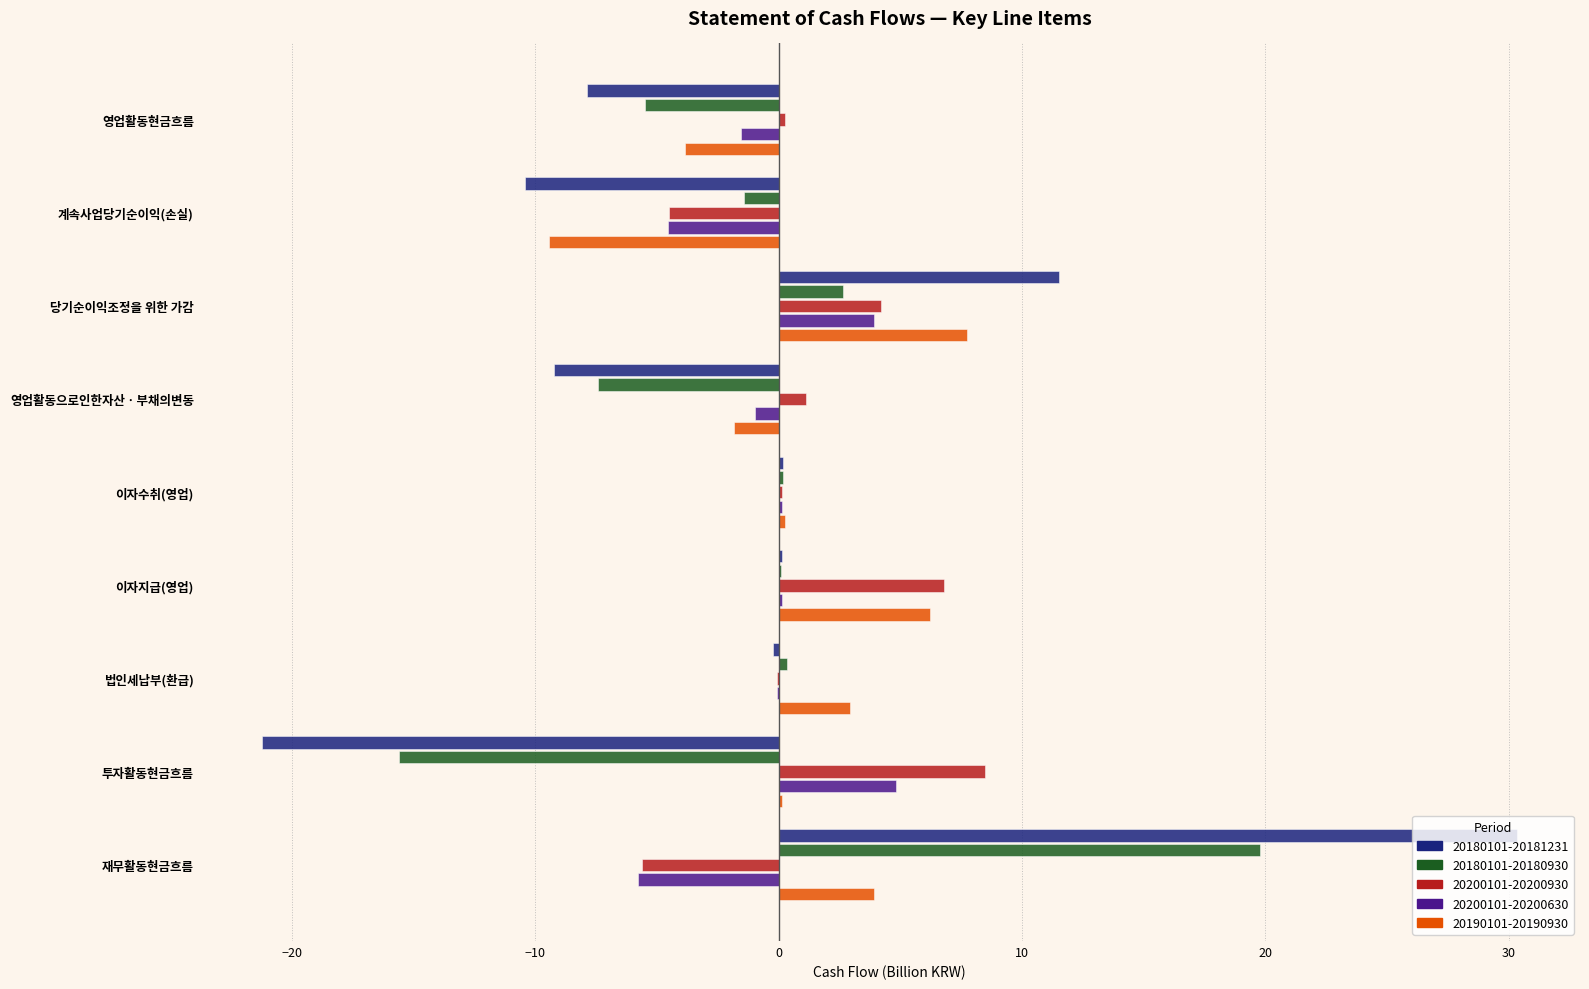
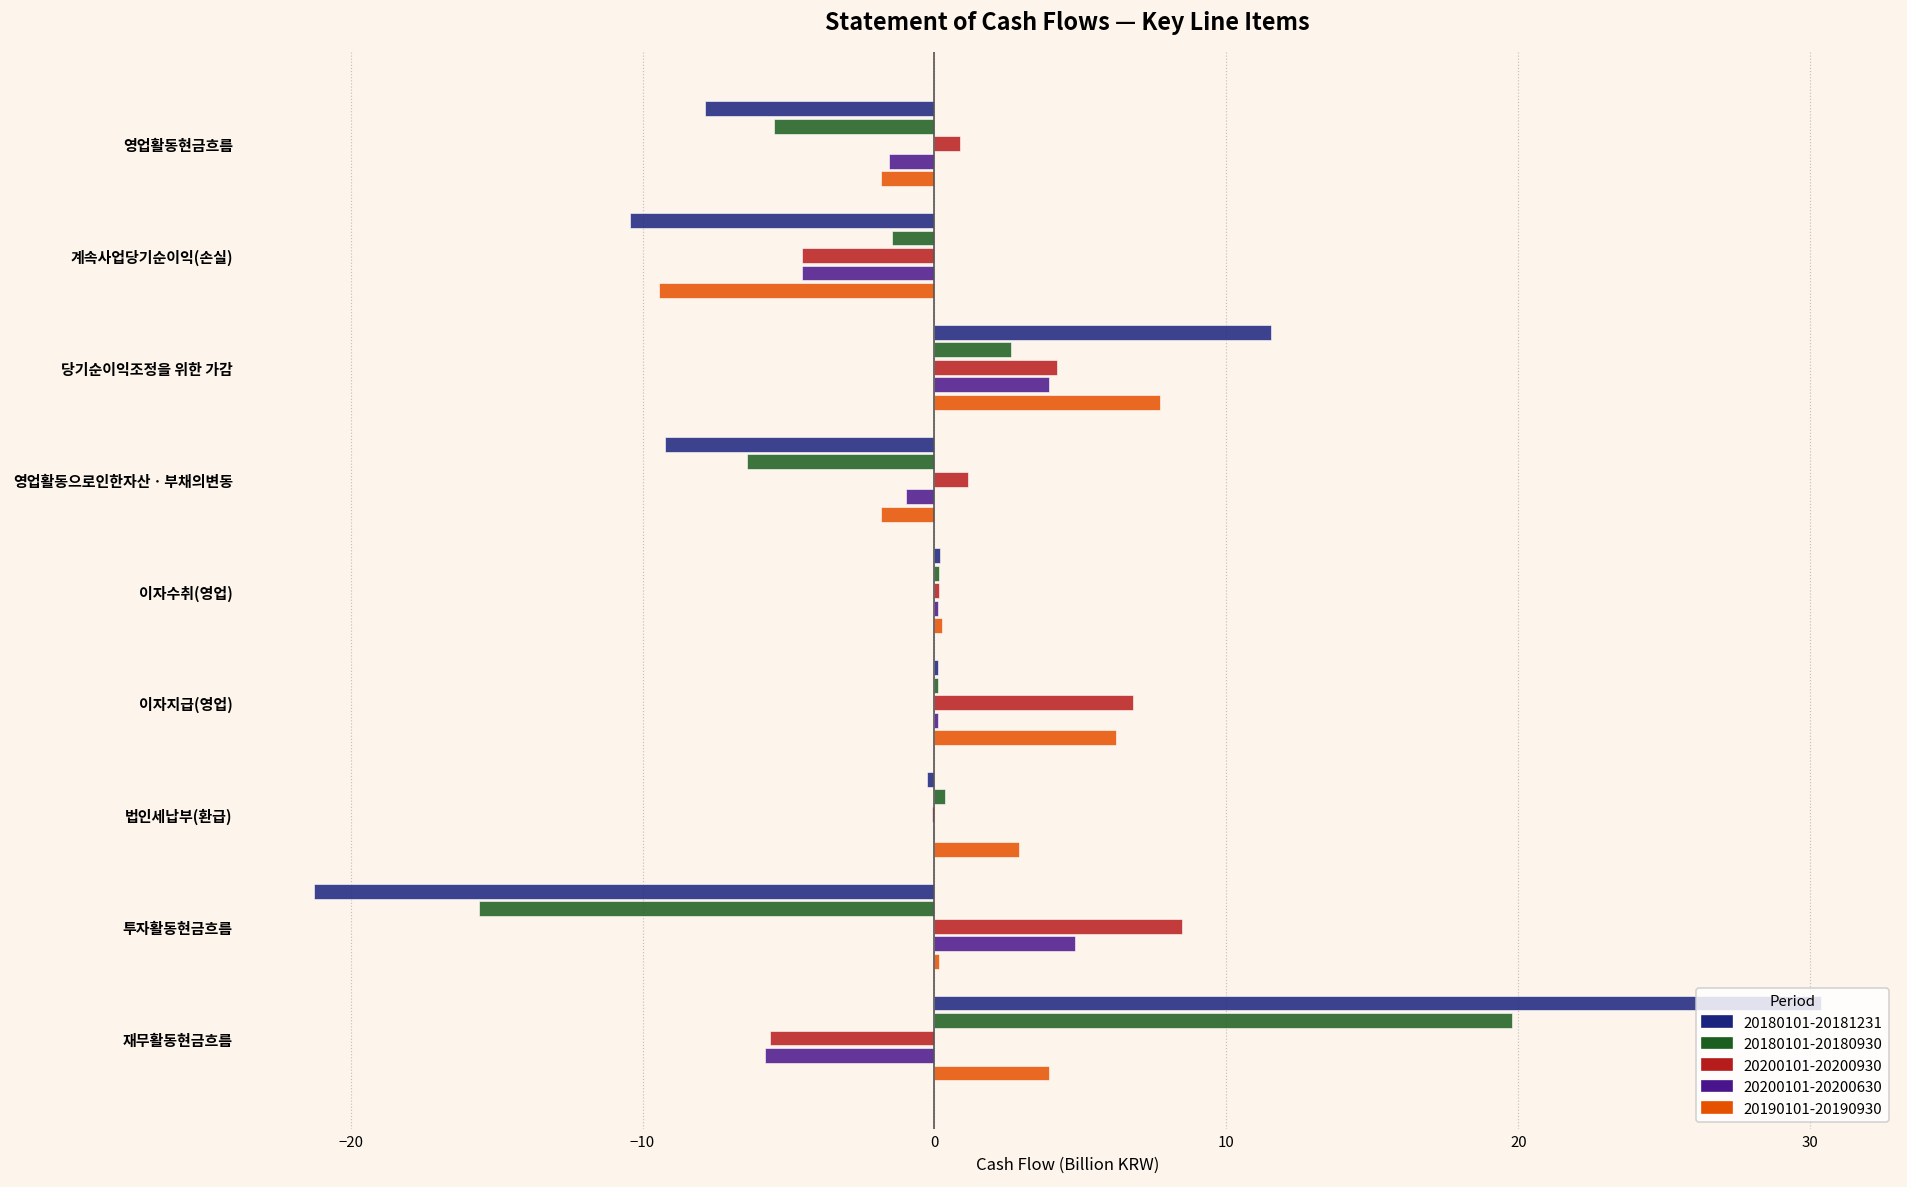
  {
    "20180101-20180930": {
      "영업활동현금흐름": -5.5,
      "계속사업당기순이익(손실)": -1.4,
      "당기순이익조정을 위한 가감": 2.6,
-     "영업활동으로인한자산ㆍ부채의변동": -7.4,
+     "영업활동으로인한자산ㆍ부채의변동": -6.4,
      "이자수취(영업)": 0.2,
      "이자지급(영업)": 0.1,
      "법인세납부(환급)": 0.3,
      "투자활동현금흐름": -15.6,
      "재무활동현금흐름": 19.8
    },
    "20200101-20200930": {
-     "영업활동현금흐름": 0.3,
+     "영업활동현금흐름": 0.9,
      "계속사업당기순이익(손실)": -4.5,
      "당기순이익조정을 위한 가감": 4.2,
      "영업활동으로인한자산ㆍ부채의변동": 1.1,
      "이자수취(영업)": 0.1,
      "이자지급(영업)": 6.8,
      "투자활동현금흐름": 8.5,
      "재무활동현금흐름": -5.6
    },
    "20190101-20190930": {
-     "영업활동현금흐름": -3.8,
+     "영업활동현금흐름": -1.8,
      "계속사업당기순이익(손실)": -9.4,
      "당기순이익조정을 위한 가감": 7.7,
      "영업활동으로인한자산ㆍ부채의변동": -1.8,
      "이자수취(영업)": 0.3,
      "이자지급(영업)": 6.2,
      "법인세납부(환급)": 2.9,
      "투자활동현금흐름": 0.2,
      "재무활동현금흐름": 3.9
    }
  }
